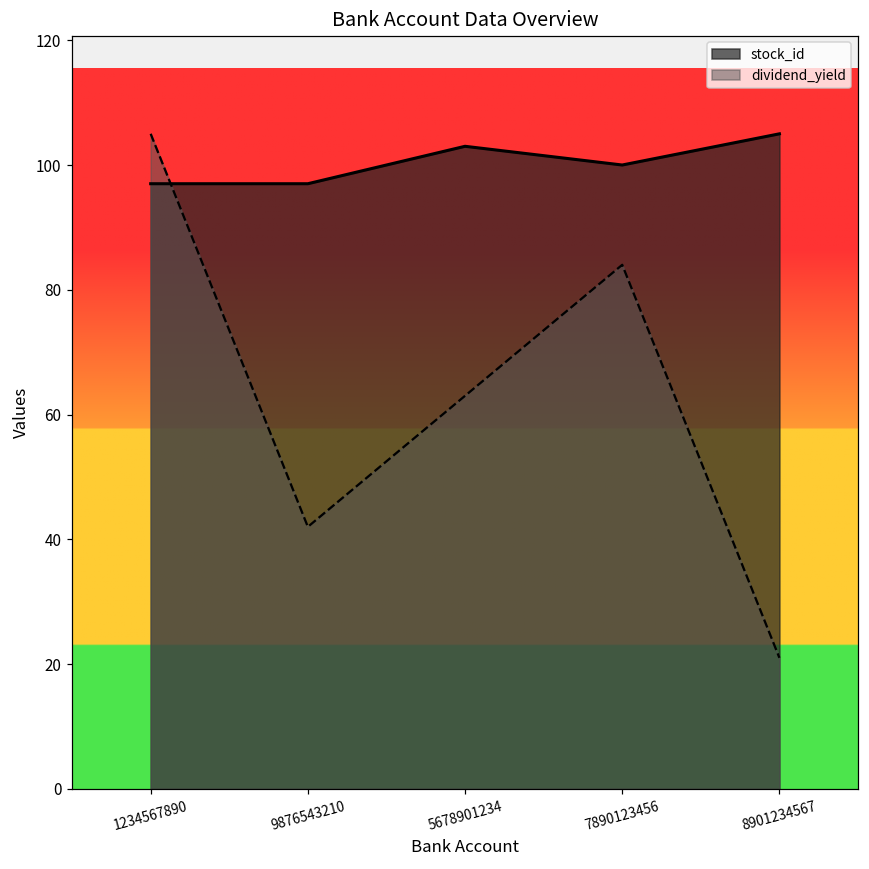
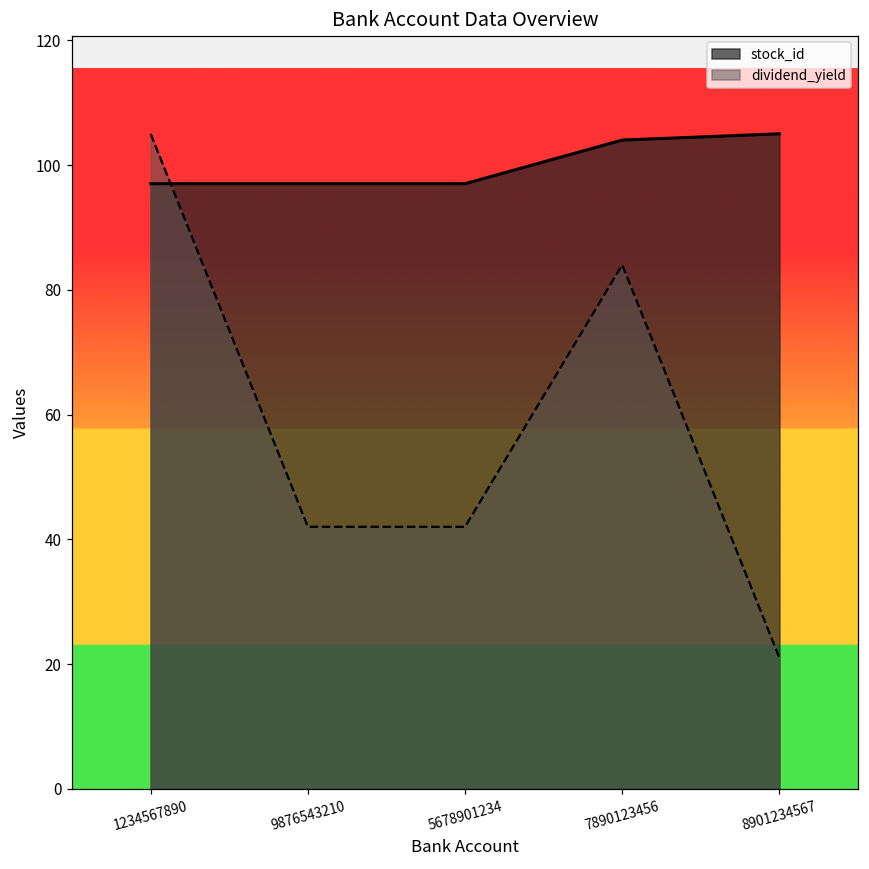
  {
    "stock_id": {
      "1234567890": 97,
      "9876543210": 97,
-     "5678901234": 103,
-     "7890123456": 100,
+     "5678901234": 97,
+     "7890123456": 104,
      "8901234567": 105
    },
    "dividend_yield": {
      "1234567890": 105,
      "9876543210": 42,
-     "5678901234": 63,
+     "5678901234": 42,
      "7890123456": 84,
      "8901234567": 21
    }
  }
